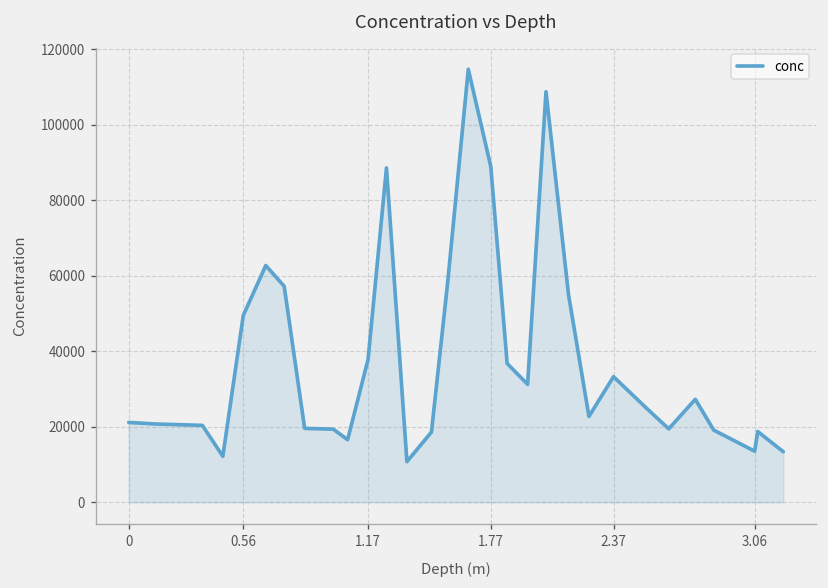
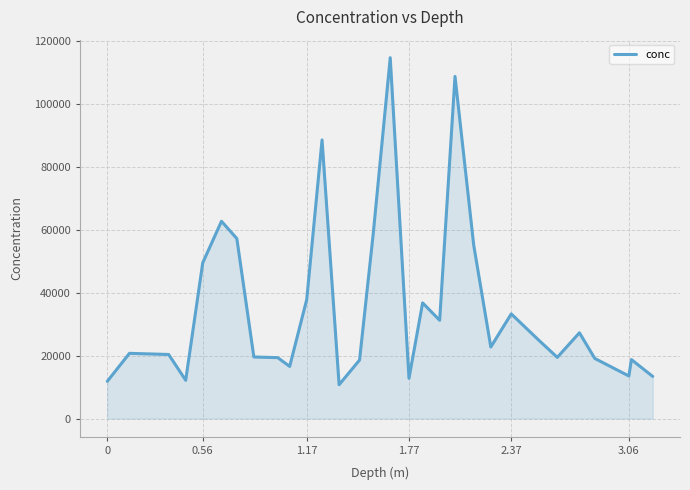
  {
-   "0": 21000,
+   "0": 12000,
    "0.56": 50000,
    "1.17": 38000,
-   "1.77": 89000,
+   "1.77": 13000,
    "2.37": 33000,
    "3.06": 14000
  }
